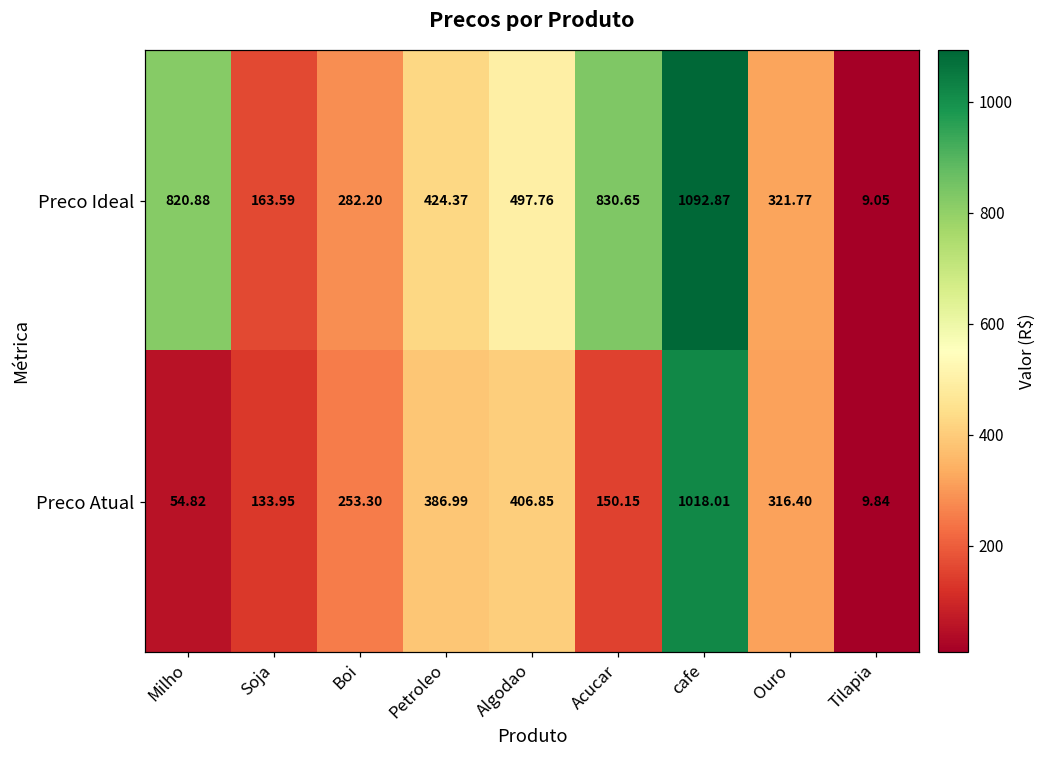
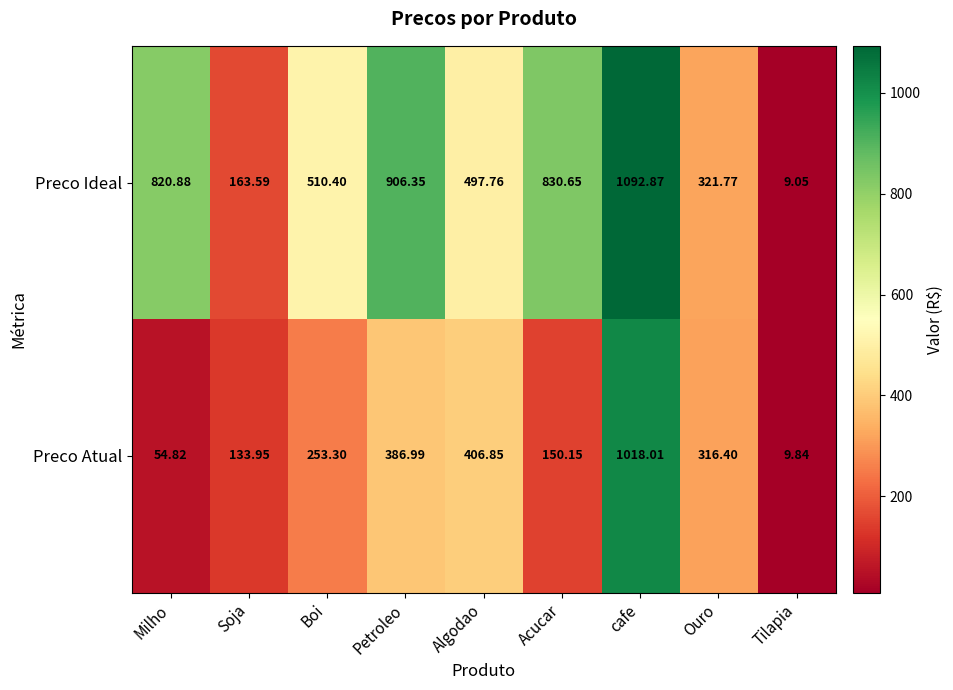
  {
    "Preco Ideal": {
      "Milho": 820.88,
      "Soja": 163.59,
-     "Boi": 282.20,
-     "Petroleo": 424.37,
+     "Boi": 510.40,
+     "Petroleo": 906.35,
      "Algodao": 497.76,
      "Acucar": 830.65,
      "cafe": 1092.87,
      "Ouro": 321.77,
      "Tilapia": 9.05
    },
    "Preco Atual": {
      "Milho": 54.82,
      "Soja": 133.95,
      "Boi": 253.30,
      "Petroleo": 386.99,
      "Algodao": 406.85,
      "Acucar": 150.15,
      "cafe": 1018.01,
      "Ouro": 316.40,
      "Tilapia": 9.84
    }
  }
